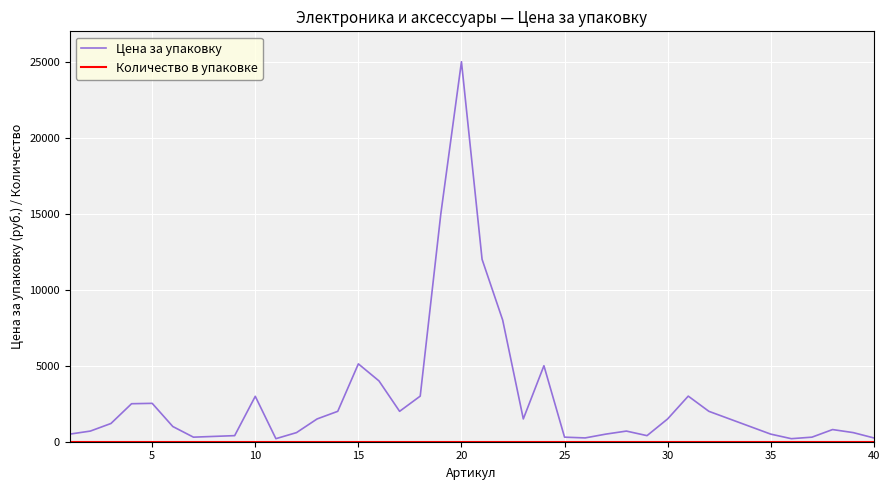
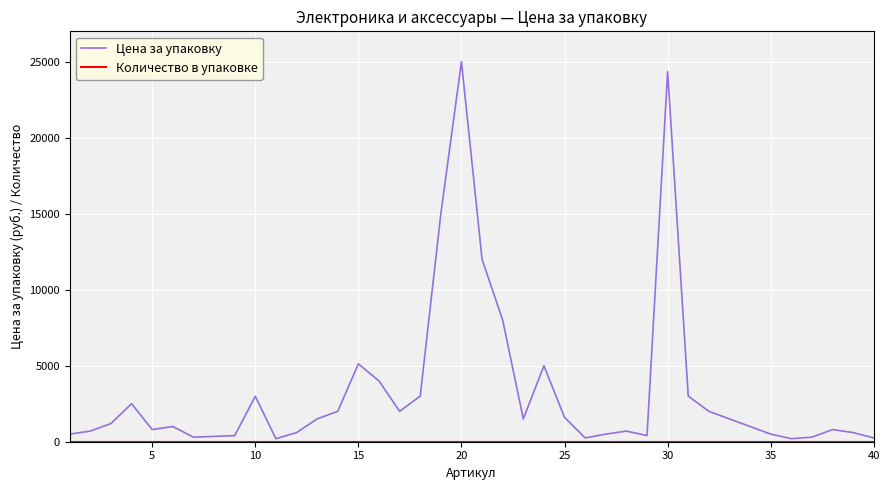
  {
    "Цена за упаковку": {
-     "5": 2500,
+     "5": 800,
      "10": 3000,
      "15": 5100,
      "20": 25000,
-     "25": 300,
-     "30": 1500,
+     "25": 1600,
+     "30": 24400,
      "35": 500,
      "40": 300
    },
    "Количество в упаковке": {
      "5": 0,
      "10": 0,
      "15": 0,
      "20": 0,
      "25": 0,
      "30": 0,
      "35": 0,
      "40": 0
    }
  }
